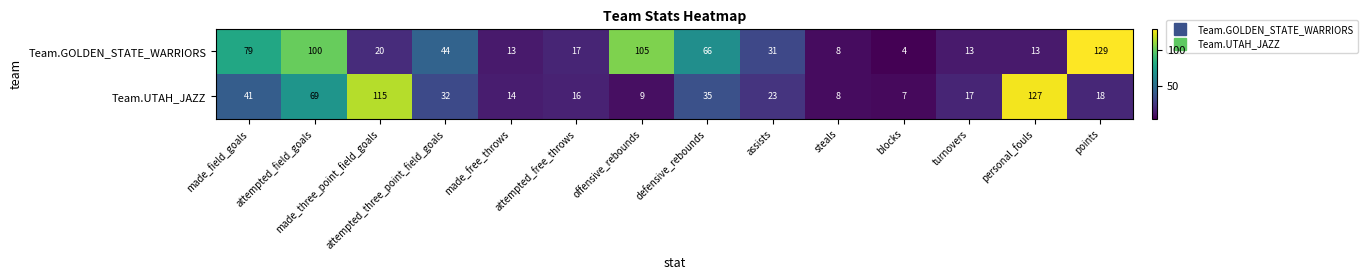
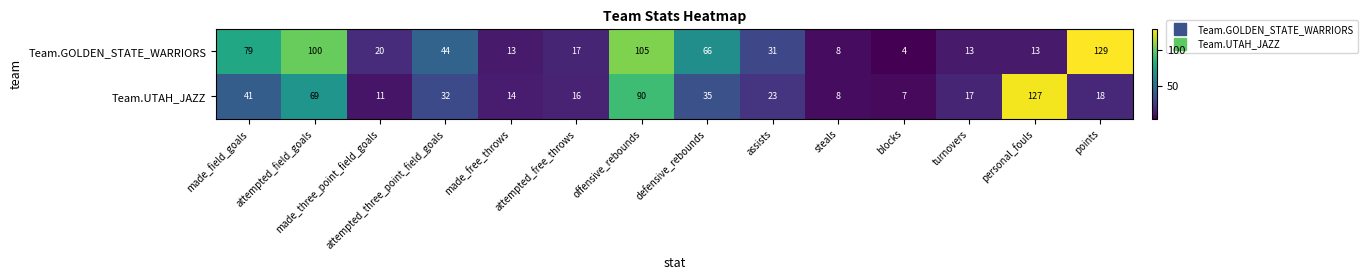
  {
    "Team.GOLDEN_STATE_WARRIORS": {
      "made_field_goals": 79,
      "attempted_field_goals": 100,
      "made_three_point_field_goals": 20,
      "attempted_three_point_field_goals": 44,
      "made_free_throws": 13,
      "attempted_free_throws": 17,
      "offensive_rebounds": 105,
      "defensive_rebounds": 66,
      "assists": 31,
      "steals": 8,
      "blocks": 4,
      "turnovers": 13,
      "personal_fouls": 13,
      "points": 129
    },
    "Team.UTAH_JAZZ": {
      "made_field_goals": 41,
      "attempted_field_goals": 69,
-     "made_three_point_field_goals": 115,
+     "made_three_point_field_goals": 11,
      "attempted_three_point_field_goals": 32,
      "made_free_throws": 14,
      "attempted_free_throws": 16,
-     "offensive_rebounds": 9,
+     "offensive_rebounds": 90,
      "defensive_rebounds": 35,
      "assists": 23,
      "steals": 8,
      "blocks": 7,
      "turnovers": 17,
      "personal_fouls": 127,
      "points": 18
    }
  }
